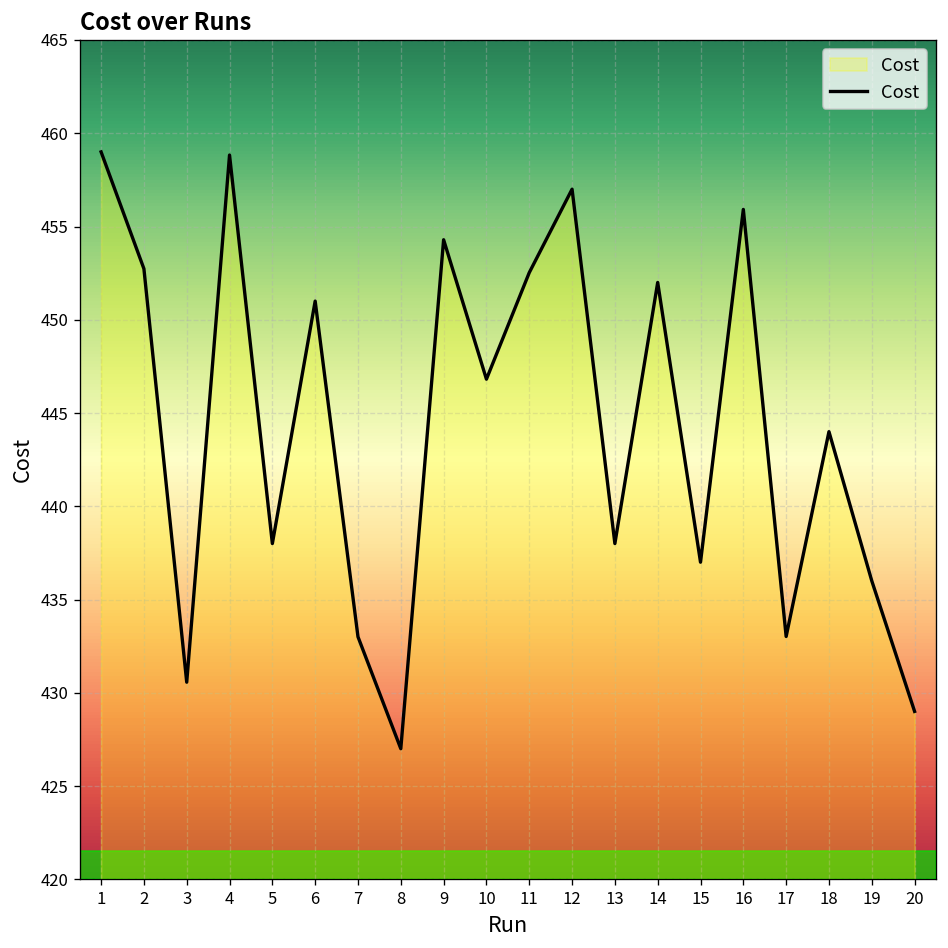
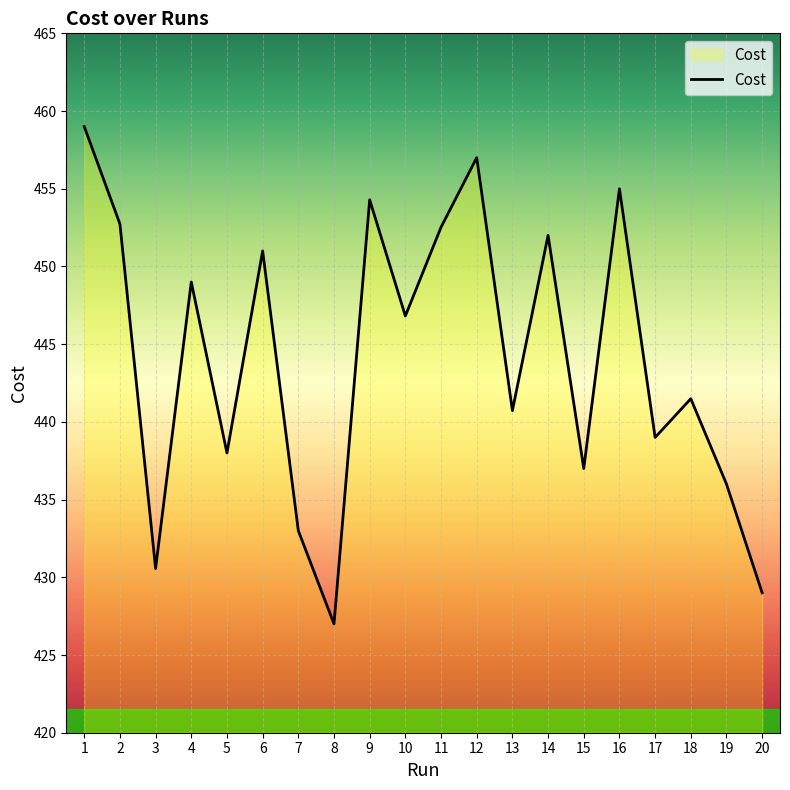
  {
    "1": 459.0,
    "2": 452.7,
    "3": 430.6,
-   "4": 458.8,
+   "4": 449.0,
    "5": 438.0,
    "6": 451.0,
    "7": 433.0,
    "8": 427.0,
    "9": 454.3,
    "10": 446.8,
    "11": 452.5,
    "12": 457.0,
-   "13": 438.0,
+   "13": 440.7,
    "14": 452.0,
    "15": 437.0,
-   "16": 455.9,
-   "17": 433.0,
-   "18": 444.0,
+   "16": 455.0,
+   "17": 439.0,
+   "18": 441.5,
    "19": 436.0,
    "20": 429.0
  }
